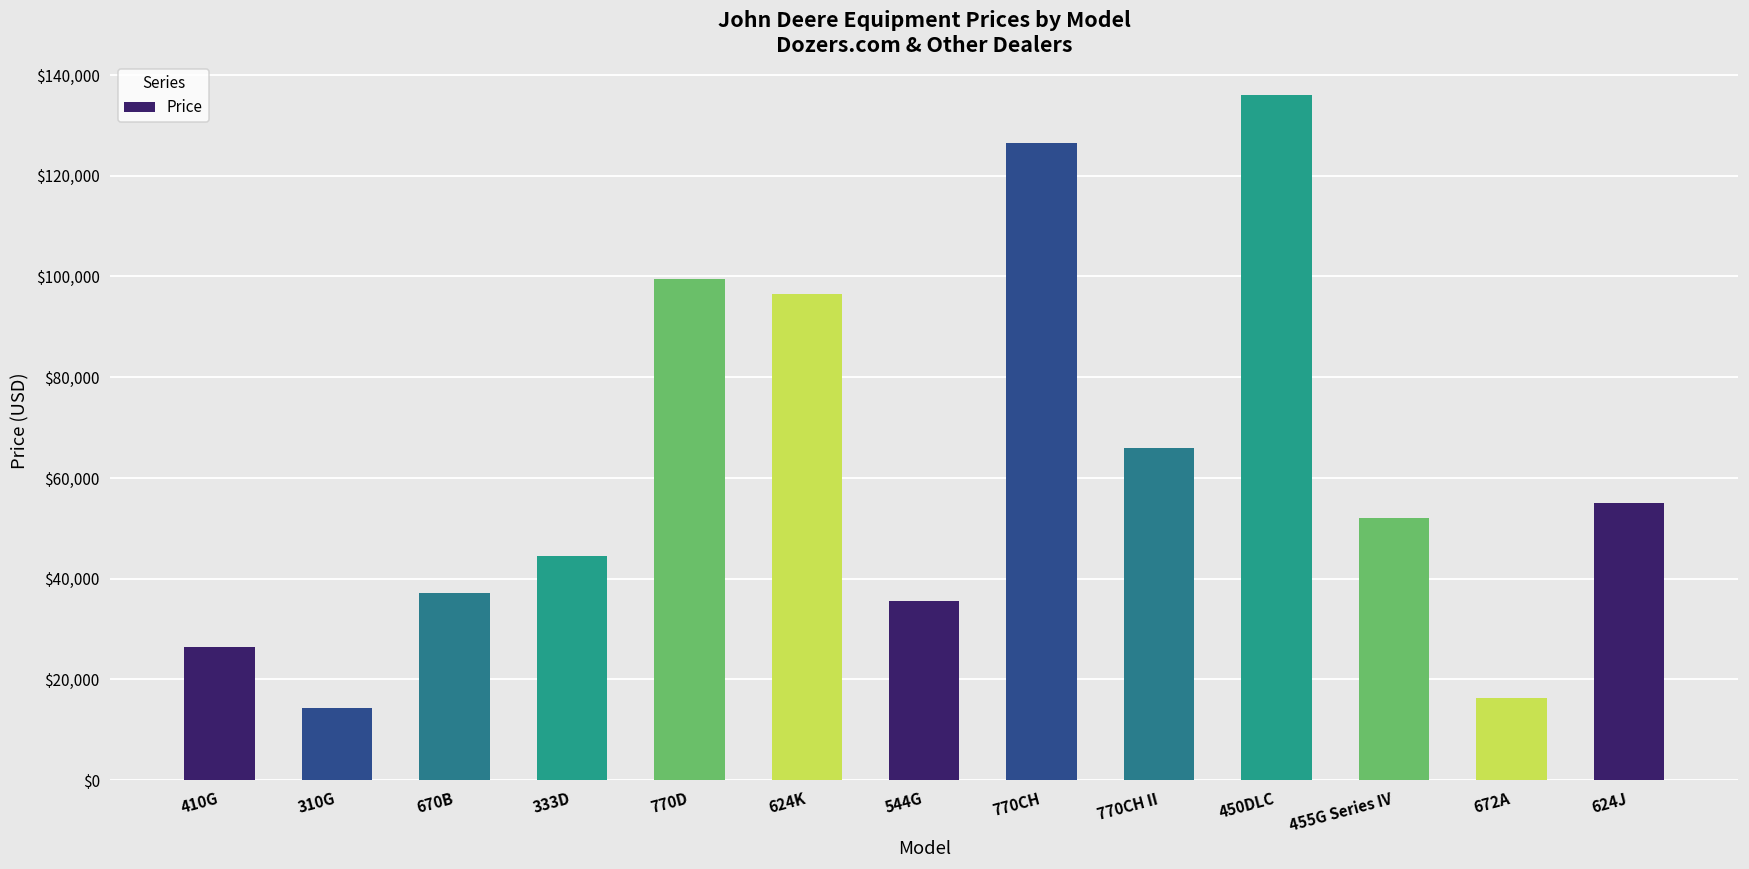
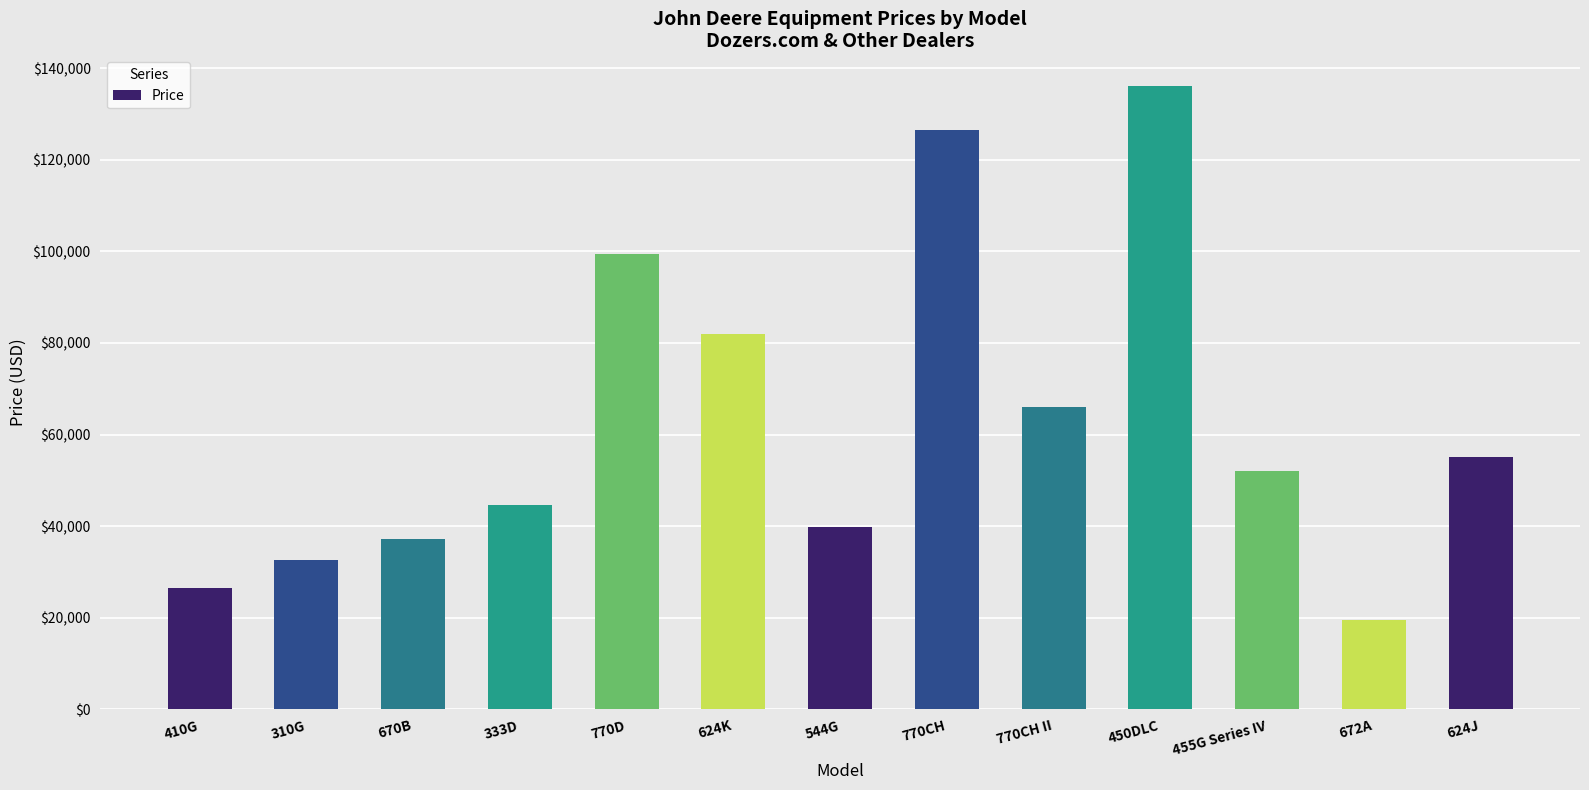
  {
    "410G": "$27,000",
-   "310G": "$14,000",
+   "310G": "$33,000",
    "670B": "$37,000",
    "333D": "$45,000",
    "770D": "$100,000",
-   "624K": "$97,000",
-   "544G": "$36,000",
+   "624K": "$82,000",
+   "544G": "$40,000",
    "770CH": "$126,000",
    "770CH II": "$66,000",
    "450DLC": "$136,000",
    "455G Series IV": "$52,000",
-   "672A": "$16,000",
+   "672A": "$20,000",
    "624J": "$55,000"
  }
